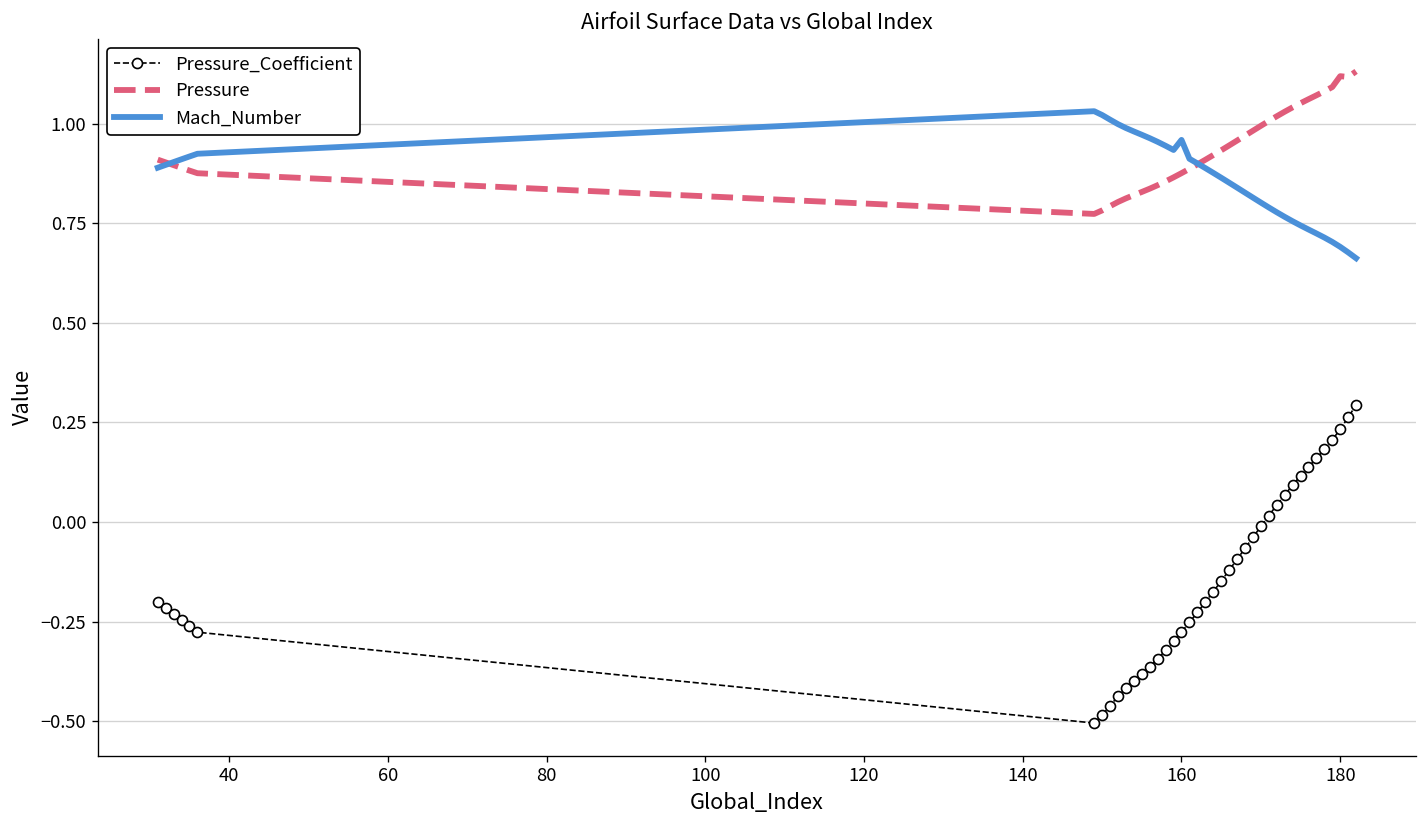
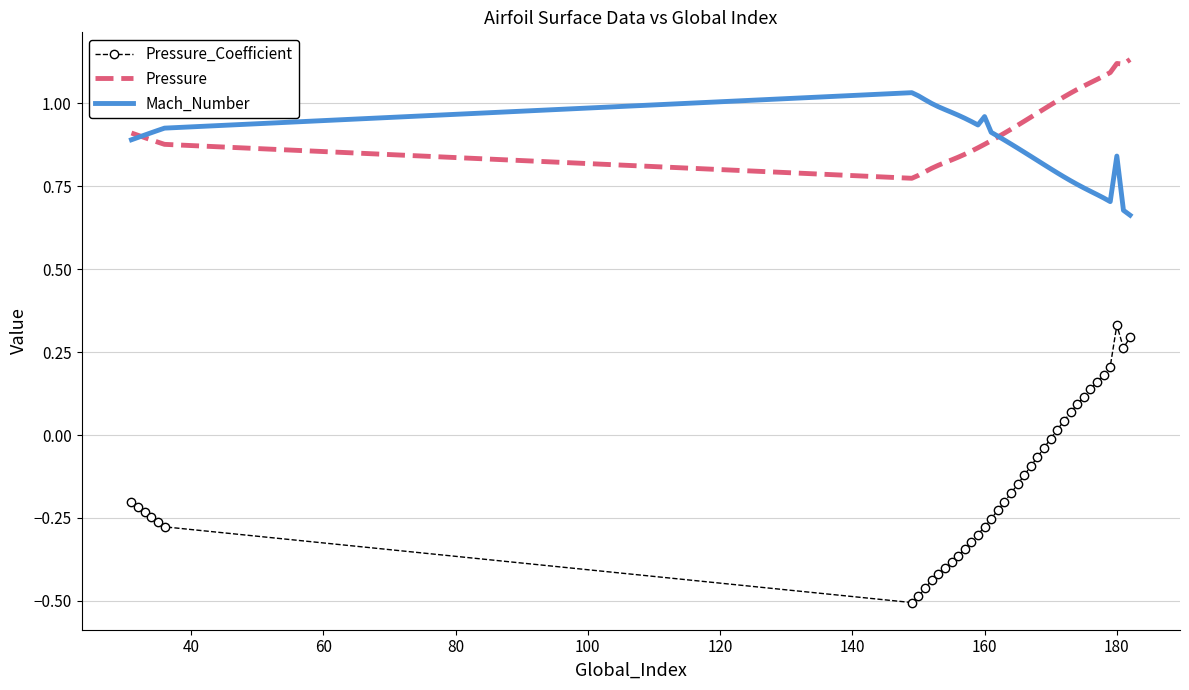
  {
    "Pressure_Coefficient": {
      "160": -0.28,
-     "180": 0.23
+     "180": 0.33
    },
    "Pressure": {
      "160": 0.88,
      "180": 1.12
    },
    "Mach_Number": {
      "160": 0.96,
-     "180": 0.69
+     "180": 0.84
    }
  }
